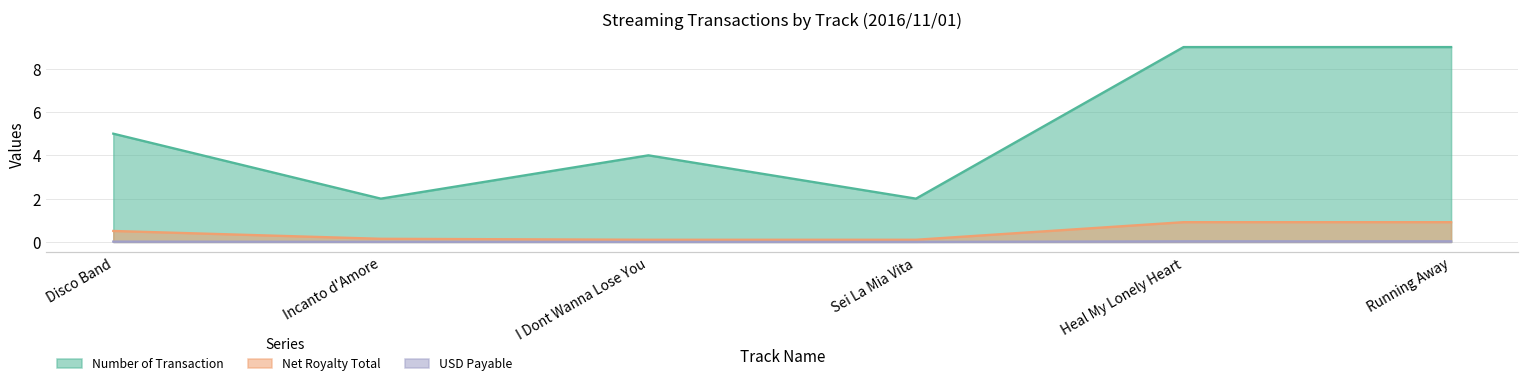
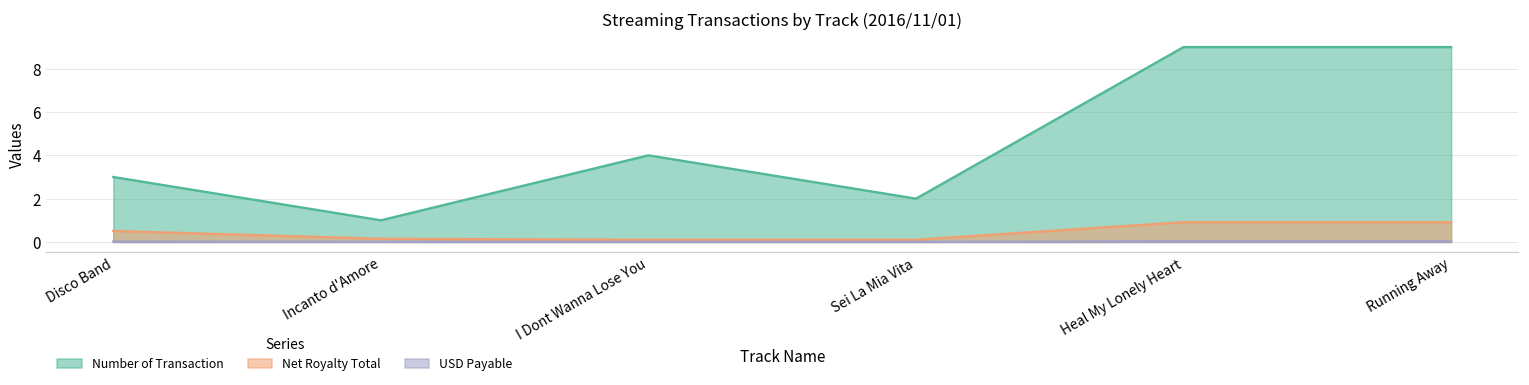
  {
    "Number of Transaction": {
-     "Disco Band": 5,
-     "Incanto d'Amore": 2,
+     "Disco Band": 3,
+     "Incanto d'Amore": 1,
      "I Dont Wanna Lose You": 4,
      "Sei La Mia Vita": 2,
      "Heal My Lonely Heart": 9,
      "Running Away": 9
    },
    "Net Royalty Total": {
      "Disco Band": 0.5,
      "Incanto d'Amore": 0.1,
      "Heal My Lonely Heart": 1,
      "Running Away": 1
    },
    "USD Payable": {
      "Disco Band": 0,
      "Incanto d'Amore": 0,
      "Heal My Lonely Heart": 0,
      "Running Away": 0
    }
  }
